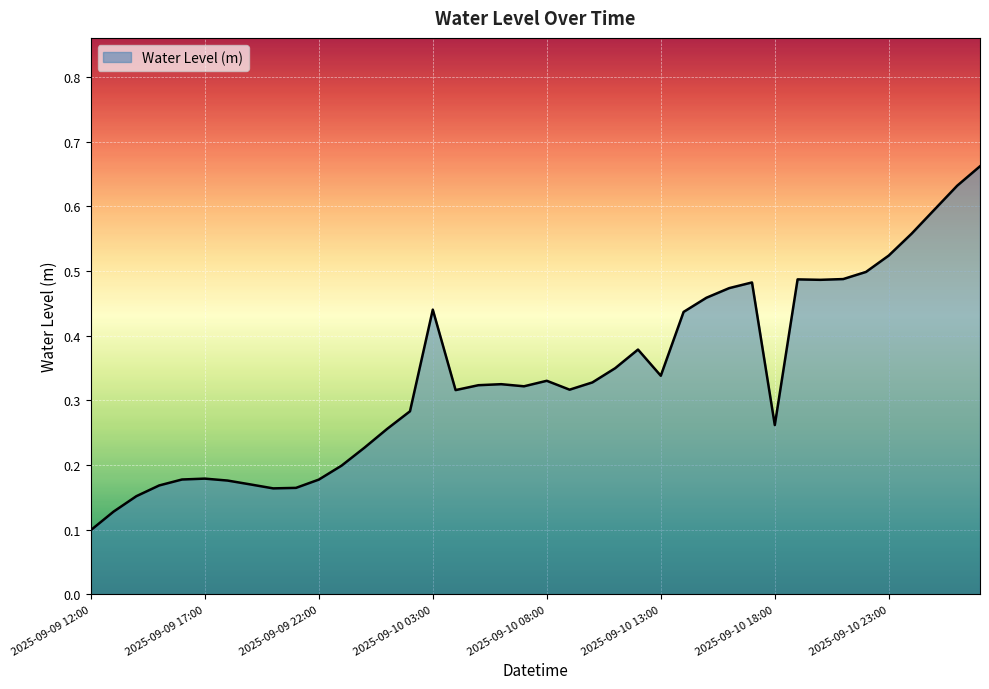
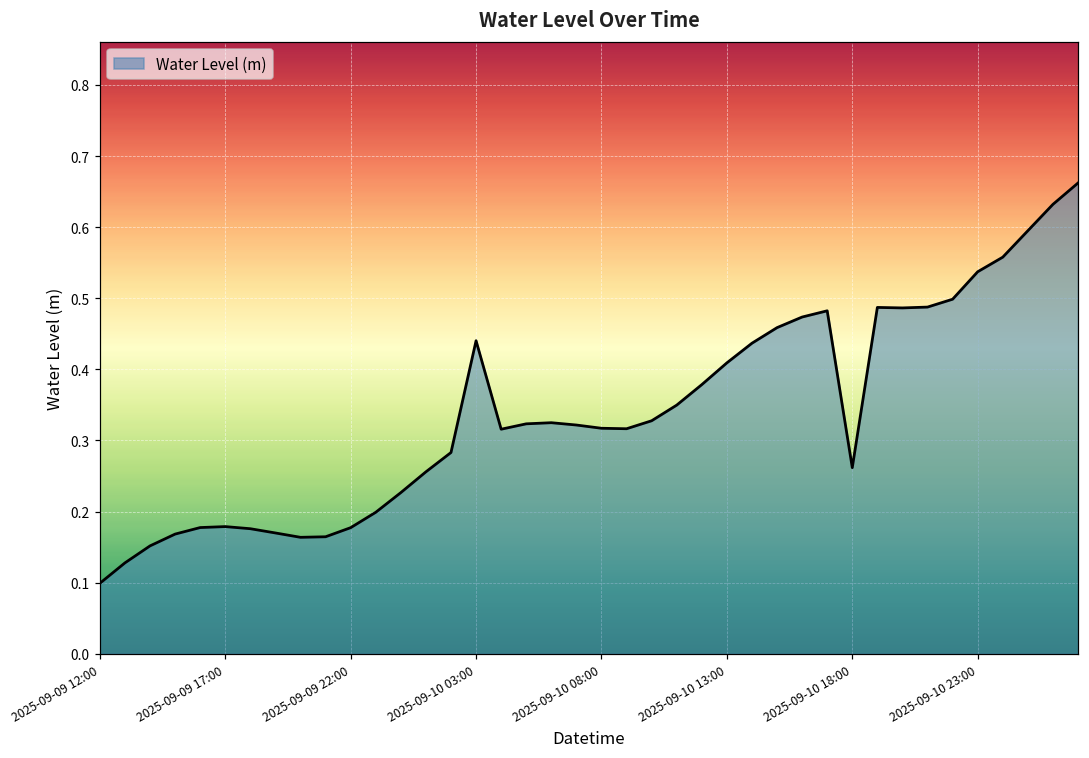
  {
    "2025-09-09 12:00": 0.10,
    "2025-09-09 17:00": 0.18,
    "2025-09-09 22:00": 0.18,
    "2025-09-10 03:00": 0.44,
-   "2025-09-10 08:00": 0.33,
-   "2025-09-10 13:00": 0.34,
+   "2025-09-10 08:00": 0.32,
+   "2025-09-10 13:00": 0.41,
    "2025-09-10 18:00": 0.26,
-   "2025-09-10 23:00": 0.52
+   "2025-09-10 23:00": 0.54
  }
